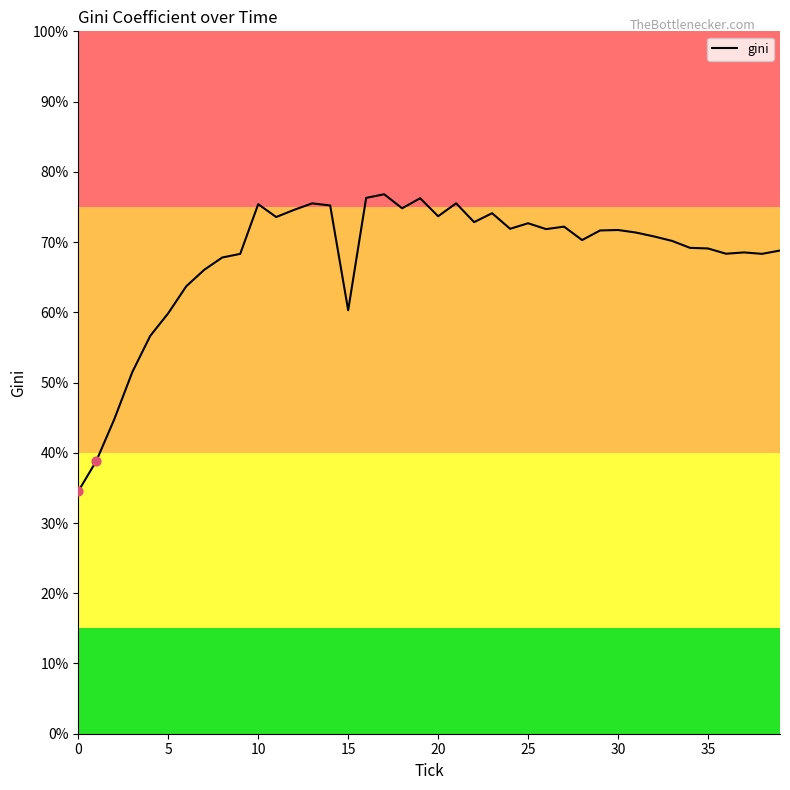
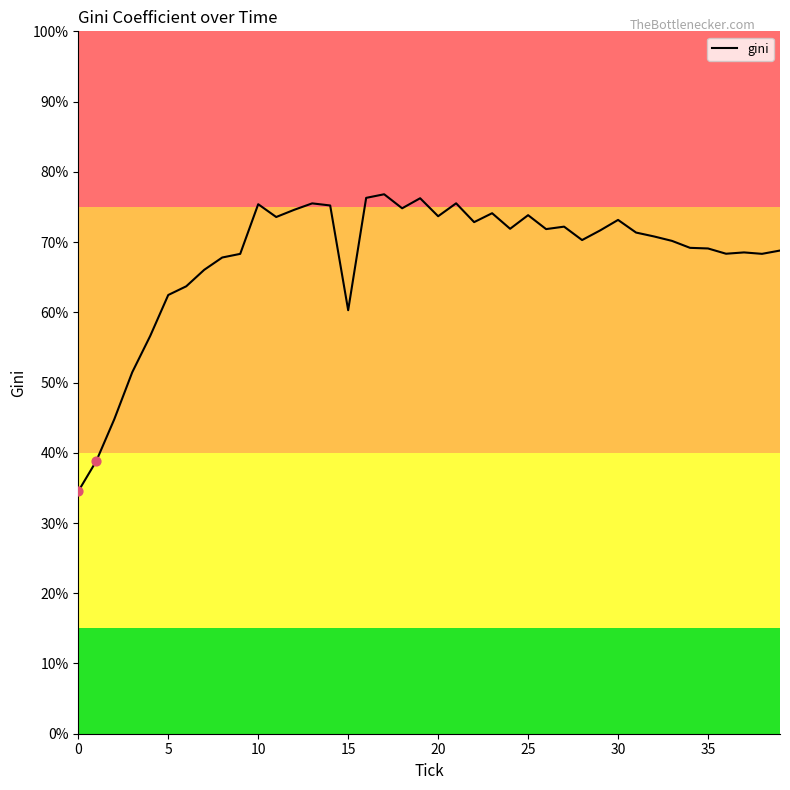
  {
    "gini": {
-     "5": "60%",
+     "5": "62%",
      "10": "75%",
      "15": "60%",
      "20": "74%",
-     "25": "73%",
-     "30": "72%",
+     "25": "74%",
+     "30": "73%",
      "35": "69%"
    }
  }
